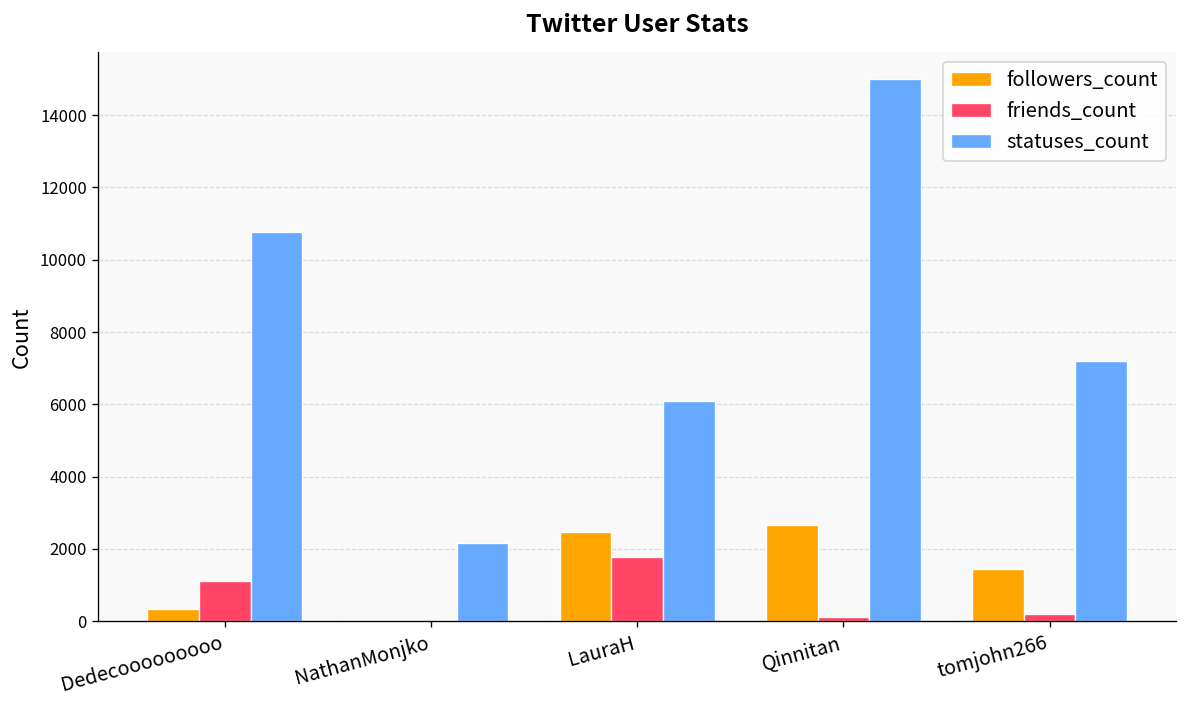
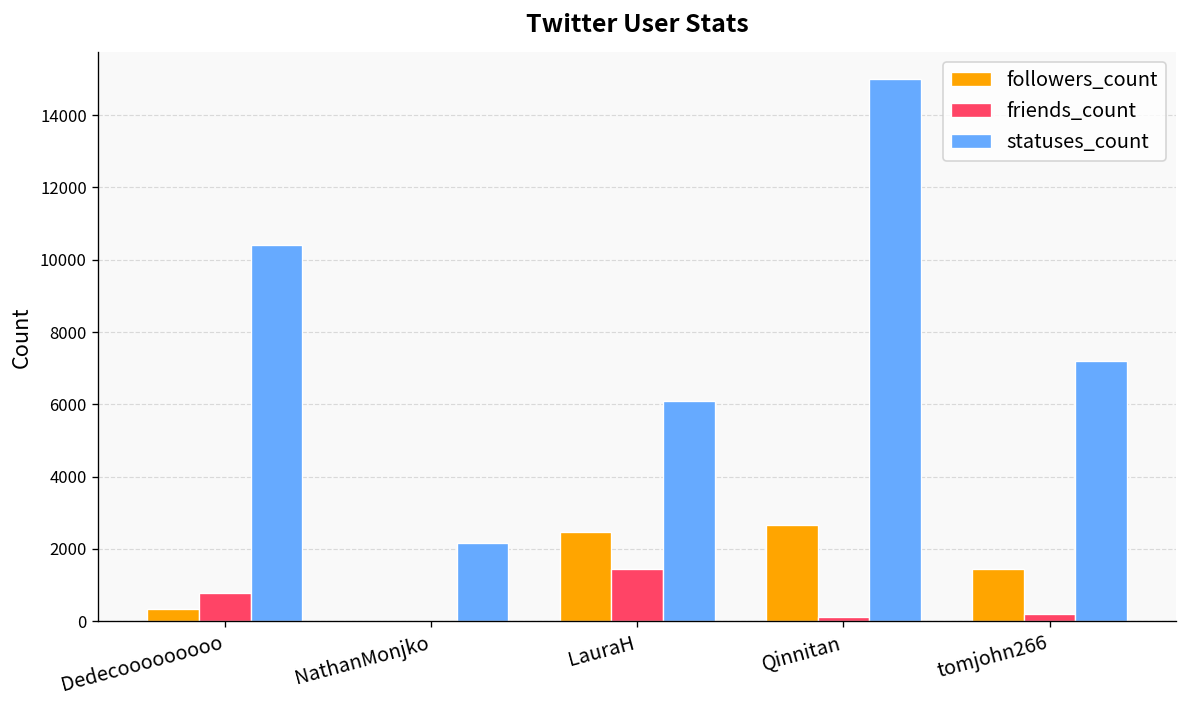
  {
    "followers_count": {
      "Dedecooooooooo": 300,
      "LauraH": 2500,
      "Qinnitan": 2700,
      "tomjohn266": 1400
    },
    "friends_count": {
-     "Dedecooooooooo": 1100,
+     "Dedecooooooooo": 800,
      "NathanMonjko": 0,
-     "LauraH": 1800,
+     "LauraH": 1500,
      "Qinnitan": 100,
      "tomjohn266": 200
    },
    "statuses_count": {
-     "Dedecooooooooo": 10800,
+     "Dedecooooooooo": 10400,
      "NathanMonjko": 2200,
      "LauraH": 6100,
      "Qinnitan": 15000,
      "tomjohn266": 7200
    }
  }
